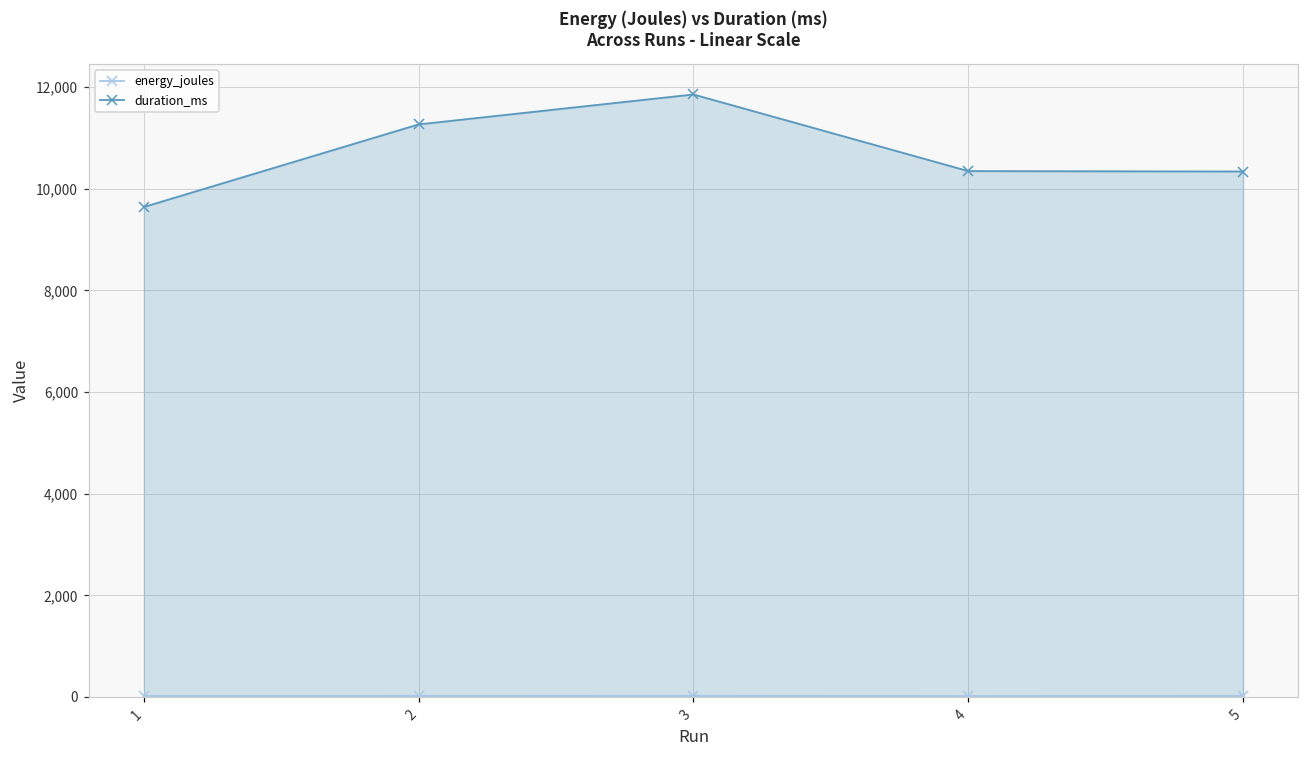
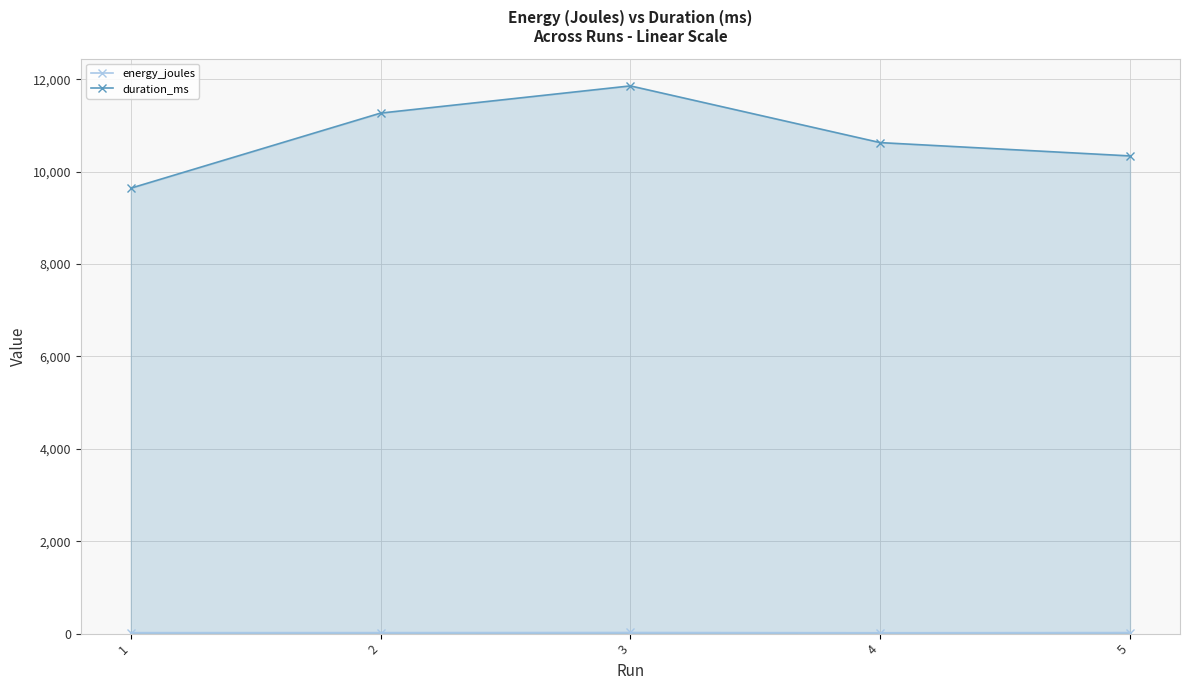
  {
    "energy_joules": {
      "1": "0",
      "2": "0",
      "3": "0",
      "4": "0",
      "5": "0"
    },
    "duration_ms": {
      "1": "9,600",
      "2": "11,300",
      "3": "11,900",
-     "4": "10,300",
+     "4": "10,600",
      "5": "10,300"
    }
  }
